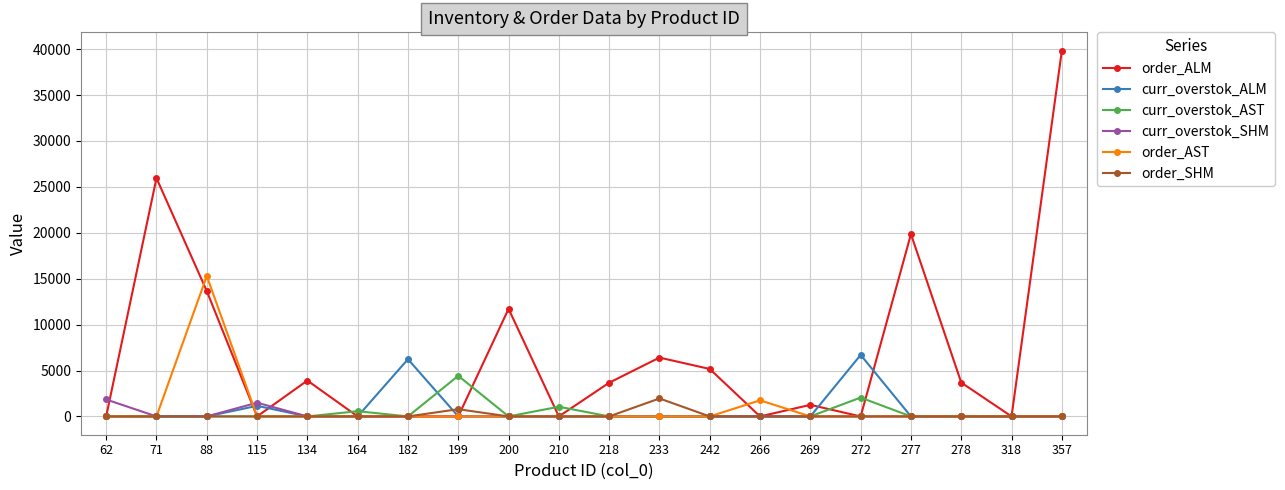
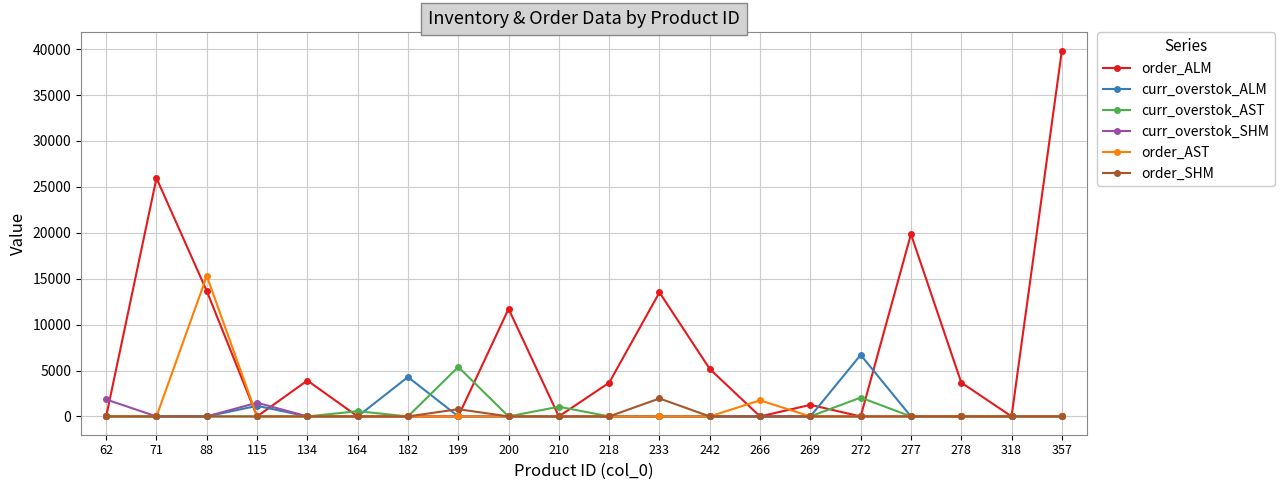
  {
    "order_ALM": {
      "71": 26000,
      "88": 14000,
      "134": 4000,
      "200": 12000,
      "218": 4000,
-     "233": 6000,
+     "233": 14000,
      "242": 5000,
      "269": 1000,
      "277": 20000,
      "278": 4000,
      "357": 40000
    },
    "curr_overstok_ALM": {
      "115": 1000,
-     "182": 6000,
+     "182": 4000,
      "272": 7000
    },
    "curr_overstok_AST": {
      "164": 1000,
-     "199": 4000,
+     "199": 5000,
      "210": 1000,
      "272": 2000
    },
    "curr_overstok_SHM": {
      "62": 2000,
      "115": 1000
    },
    "order_AST": {
      "88": 15000,
      "266": 2000
    },
    "order_SHM": {
      "199": 1000,
      "233": 2000
    }
  }
